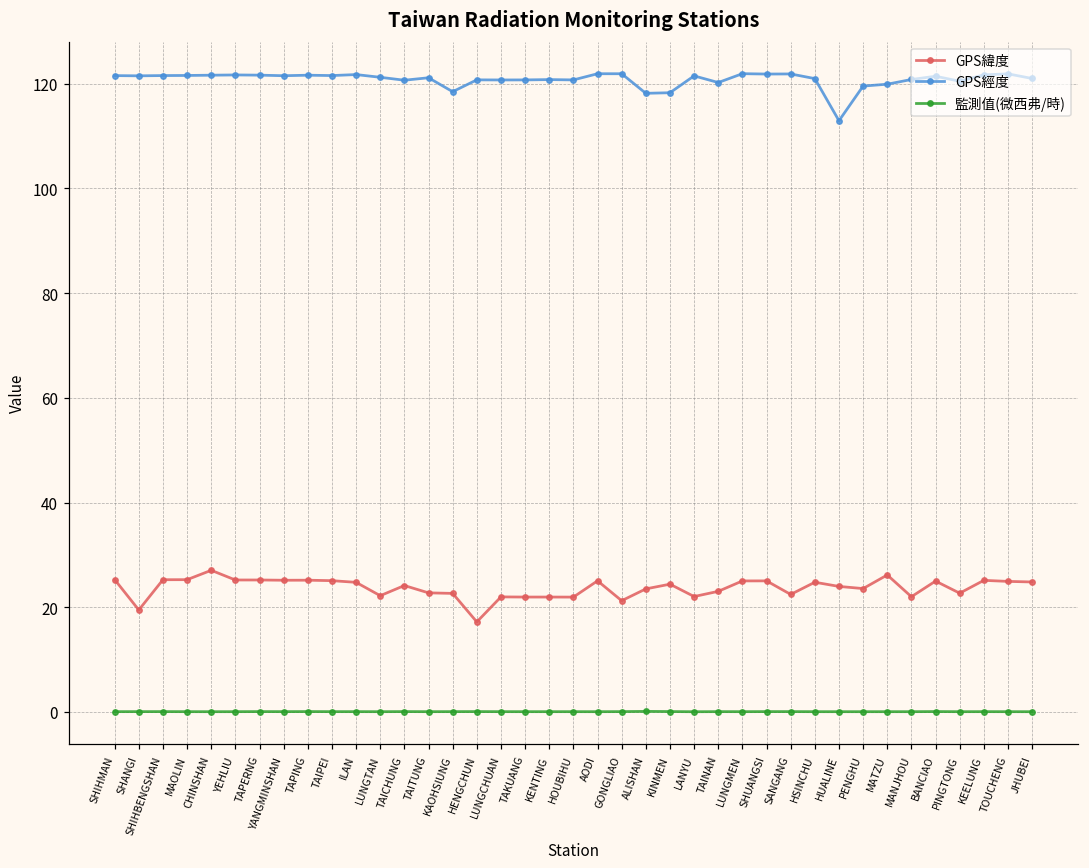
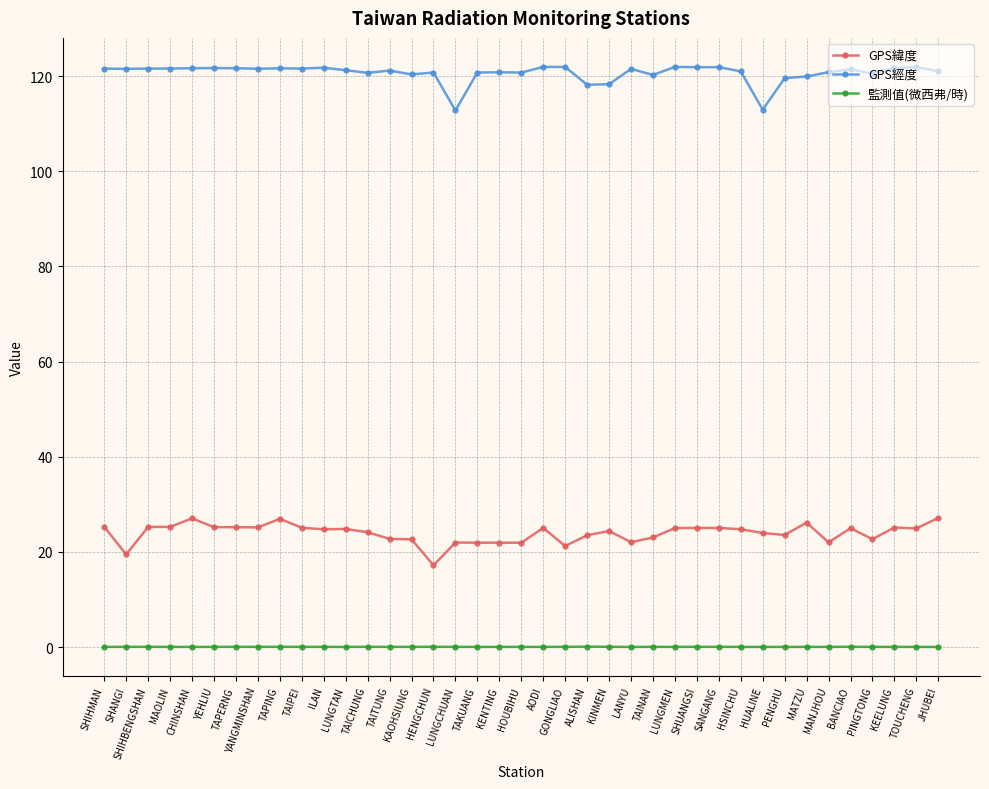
  {
    "GPS緯度": {
      "SHIHMAN": 25,
      "SHANGI": 19,
      "SHIHBENGSHAN": 25,
      "MAOLIN": 25,
      "CHINSHAN": 27,
      "YEHLIU": 25,
      "TAPERNG": 25,
      "YANGMINSHAN": 25,
-     "TAPING": 25,
+     "TAPING": 27,
      "TAIPEI": 25,
      "ILAN": 25,
-     "LUNGTAN": 22,
+     "LUNGTAN": 25,
      "TAICHUNG": 24,
      "TAITUNG": 23,
      "KAOHSIUNG": 23,
      "HENGCHUN": 17,
      "LUNGCHUAN": 22,
      "TAKUANG": 22,
      "KENTING": 22,
      "HOUBIHU": 22,
      "AODI": 25,
      "GONGLIAO": 21,
      "ALISHAN": 24,
      "KINMEN": 24,
      "LANYU": 22,
      "TAINAN": 23,
      "LUNGMEN": 25,
      "SHUANGSI": 25,
-     "SANGANG": 22,
+     "SANGANG": 25,
      "HSINCHU": 25,
      "HUALINE": 24,
      "PENGHU": 24,
      "MATZU": 26,
      "MANJHOU": 22,
      "BANCIAO": 25,
      "PINGTONG": 23,
      "KEELUNG": 25,
      "TOUCHENG": 25,
-     "JHUBEI": 25
+     "JHUBEI": 27
    },
    "GPS經度": {
      "SHIHMAN": 122,
      "SHANGI": 122,
      "SHIHBENGSHAN": 122,
      "MAOLIN": 122,
      "CHINSHAN": 122,
      "YEHLIU": 122,
      "TAPERNG": 122,
      "YANGMINSHAN": 122,
      "TAPING": 122,
      "TAIPEI": 122,
      "ILAN": 122,
      "LUNGTAN": 121,
      "TAICHUNG": 121,
      "TAITUNG": 121,
-     "KAOHSIUNG": 118,
+     "KAOHSIUNG": 120,
      "HENGCHUN": 121,
-     "LUNGCHUAN": 121,
+     "LUNGCHUAN": 113,
      "TAKUANG": 121,
      "KENTING": 121,
      "HOUBIHU": 121,
      "AODI": 122,
      "GONGLIAO": 122,
      "ALISHAN": 118,
      "KINMEN": 118,
      "LANYU": 122,
      "TAINAN": 120,
      "LUNGMEN": 122,
      "SHUANGSI": 122,
      "SANGANG": 122,
      "HSINCHU": 121,
      "HUALINE": 113,
      "PENGHU": 120,
      "MATZU": 120
    },
    "監測值(微西弗/時)": {
      "SHIHMAN": 0,
      "SHANGI": 0,
      "SHIHBENGSHAN": 0,
      "MAOLIN": 0,
      "CHINSHAN": 0,
      "YEHLIU": 0,
      "TAPERNG": 0,
      "YANGMINSHAN": 0,
      "TAPING": 0,
      "TAIPEI": 0,
      "ILAN": 0,
      "LUNGTAN": 0,
      "TAICHUNG": 0,
      "TAITUNG": 0,
      "KAOHSIUNG": 0,
      "HENGCHUN": 0,
      "LUNGCHUAN": 0,
      "TAKUANG": 0,
      "KENTING": 0,
      "HOUBIHU": 0,
      "AODI": 0,
      "GONGLIAO": 0,
      "ALISHAN": 0,
      "KINMEN": 0,
      "LANYU": 0,
      "TAINAN": 0,
      "LUNGMEN": 0,
      "SHUANGSI": 0,
      "SANGANG": 0,
      "HSINCHU": 0,
      "HUALINE": 0,
      "PENGHU": 0,
      "MATZU": 0,
      "MANJHOU": 0,
      "BANCIAO": 0,
      "PINGTONG": 0,
      "KEELUNG": 0,
      "TOUCHENG": 0,
      "JHUBEI": 0
    }
  }
